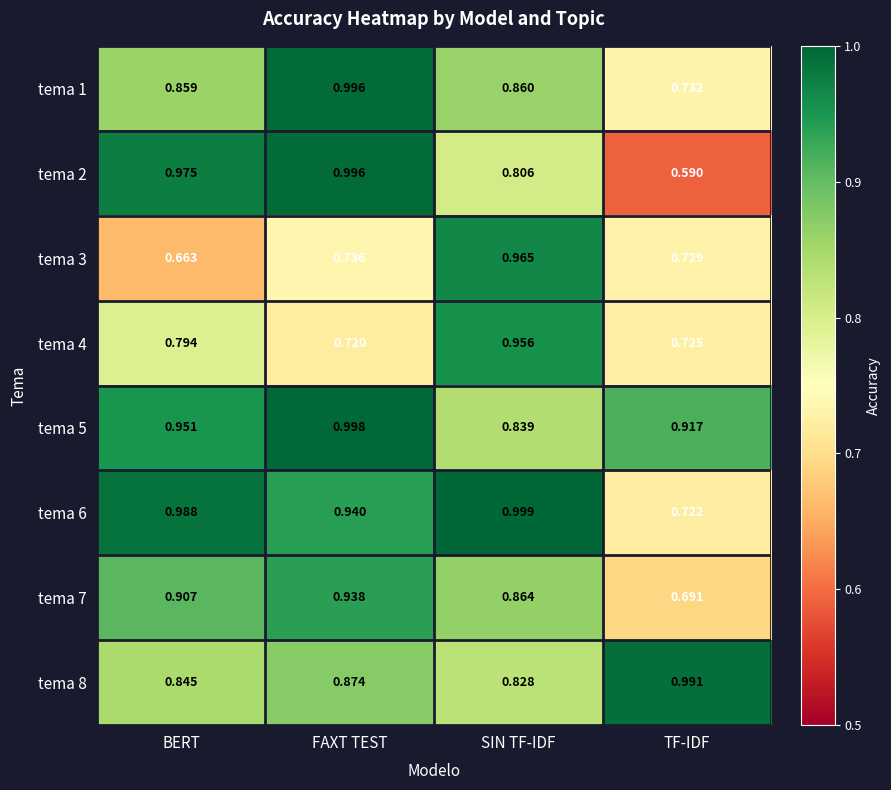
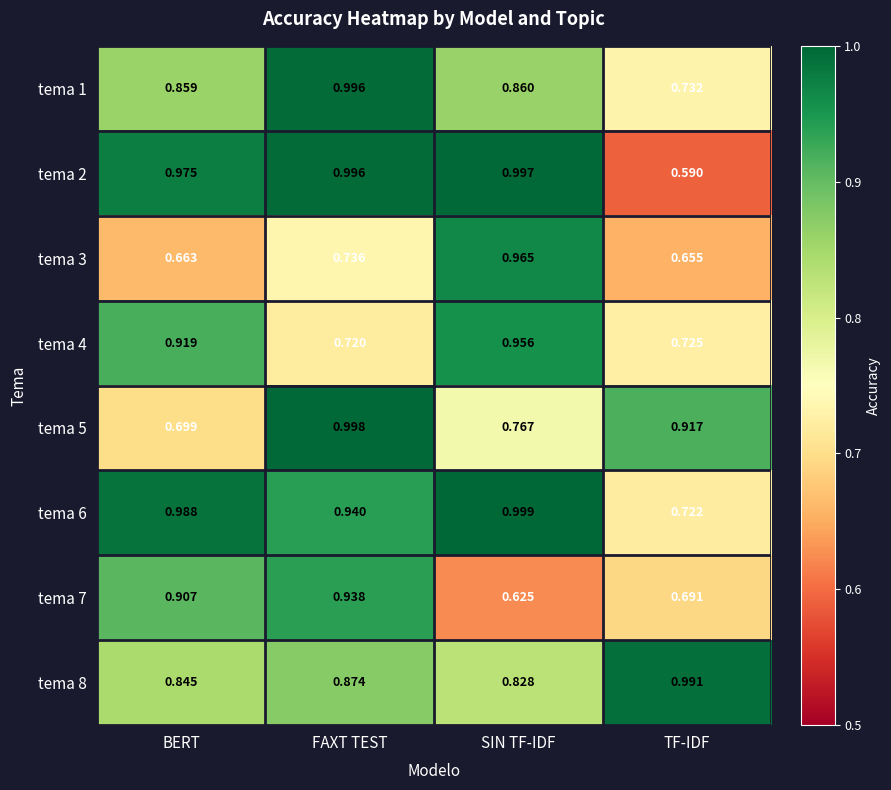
  {
    "tema 1": {
      "BERT": 0.859,
      "FAXT TEST": 0.996,
      "SIN TF-IDF": 0.860,
      "TF-IDF": 0.732
    },
    "tema 2": {
      "BERT": 0.975,
      "FAXT TEST": 0.996,
-     "SIN TF-IDF": 0.806,
+     "SIN TF-IDF": 0.997,
      "TF-IDF": 0.590
    },
    "tema 3": {
      "BERT": 0.663,
      "FAXT TEST": 0.736,
      "SIN TF-IDF": 0.965,
-     "TF-IDF": 0.729
+     "TF-IDF": 0.655
    },
    "tema 4": {
-     "BERT": 0.794,
+     "BERT": 0.919,
      "FAXT TEST": 0.720,
      "SIN TF-IDF": 0.956,
      "TF-IDF": 0.725
    },
    "tema 5": {
-     "BERT": 0.951,
+     "BERT": 0.699,
      "FAXT TEST": 0.998,
-     "SIN TF-IDF": 0.839,
+     "SIN TF-IDF": 0.767,
      "TF-IDF": 0.917
    },
    "tema 6": {
      "BERT": 0.988,
      "FAXT TEST": 0.940,
      "SIN TF-IDF": 0.999,
      "TF-IDF": 0.722
    },
    "tema 7": {
      "BERT": 0.907,
      "FAXT TEST": 0.938,
-     "SIN TF-IDF": 0.864,
+     "SIN TF-IDF": 0.625,
      "TF-IDF": 0.691
    },
    "tema 8": {
      "BERT": 0.845,
      "FAXT TEST": 0.874,
      "SIN TF-IDF": 0.828,
      "TF-IDF": 0.991
    }
  }
